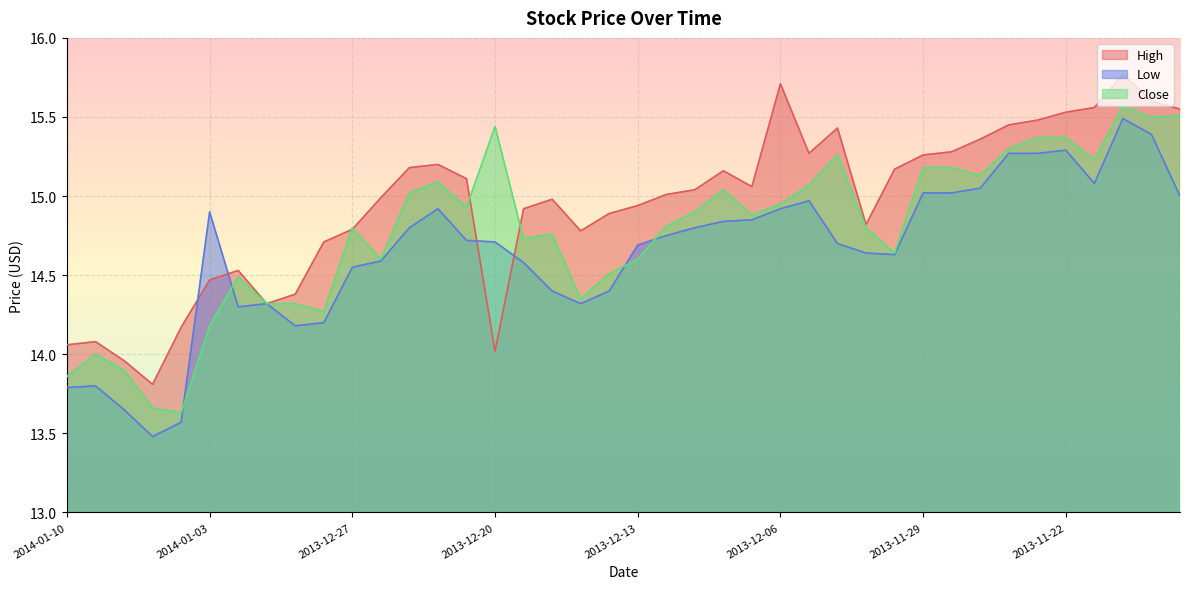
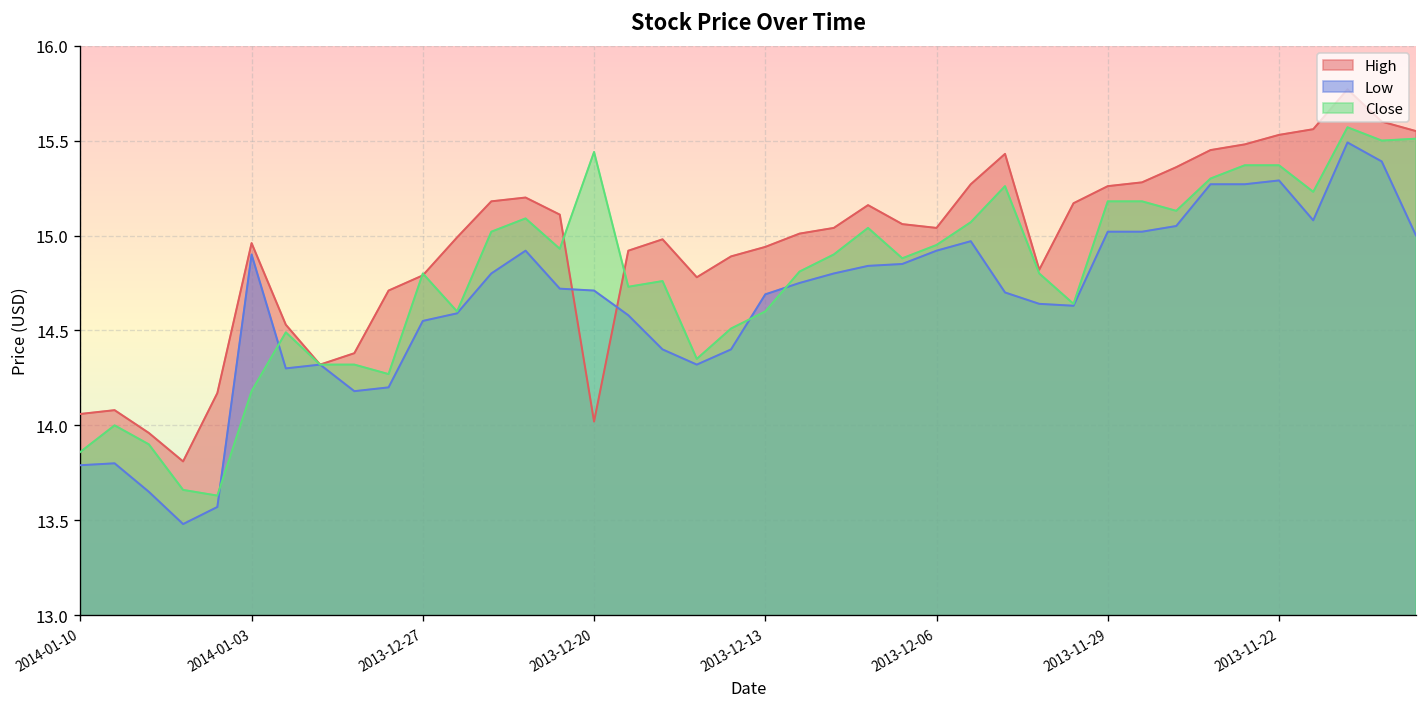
  {
    "High": {
      "2014-01-10": 14.06,
-     "2014-01-03": 14.47,
+     "2014-01-03": 14.96,
      "2013-12-20": 14.02,
      "2013-12-13": 14.94,
-     "2013-12-06": 15.71,
+     "2013-12-06": 15.04,
      "2013-11-29": 15.26,
      "2013-11-22": 15.53
    },
    "Low": {
      "2014-01-10": 13.79,
      "2014-01-03": 14.90,
      "2013-12-27": 14.55,
      "2013-12-20": 14.71,
      "2013-12-13": 14.69,
      "2013-12-06": 14.92,
      "2013-11-29": 15.02,
      "2013-11-22": 15.29
    },
    "Close": {
      "2014-01-10": 13.86,
      "2014-01-03": 14.18,
      "2013-12-20": 15.44,
      "2013-12-13": 14.60,
      "2013-12-06": 14.95,
      "2013-11-29": 15.18,
      "2013-11-22": 15.37
    }
  }
